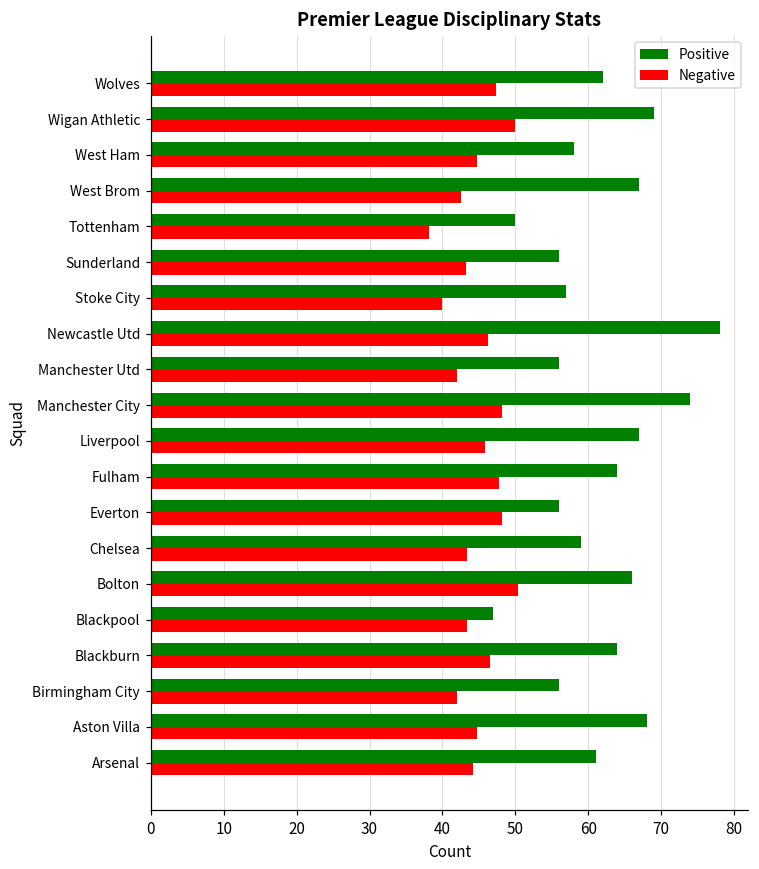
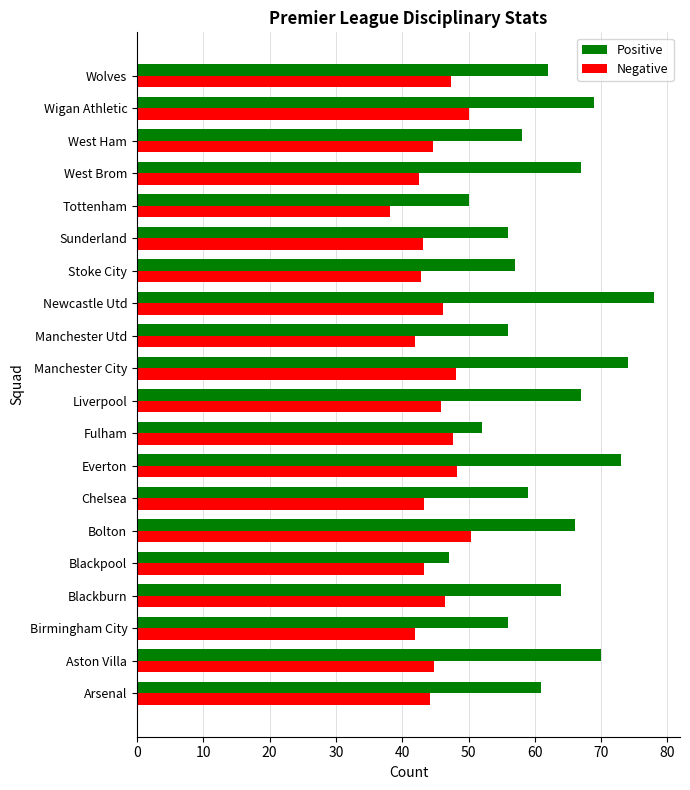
  {
    "Positive": {
      "Wolves": 62,
      "Wigan Athletic": 69,
      "West Ham": 58,
      "West Brom": 67,
      "Tottenham": 50,
      "Sunderland": 56,
      "Stoke City": 57,
      "Newcastle Utd": 78,
      "Manchester Utd": 56,
      "Manchester City": 74,
      "Liverpool": 67,
-     "Fulham": 64,
-     "Everton": 56,
+     "Fulham": 52,
+     "Everton": 73,
      "Chelsea": 59,
      "Bolton": 66,
      "Blackpool": 47,
      "Blackburn": 64,
      "Birmingham City": 56,
-     "Aston Villa": 68,
+     "Aston Villa": 70,
      "Arsenal": 61
    },
    "Negative": {
      "Wolves": 47,
      "Wigan Athletic": 50,
      "West Ham": 45,
      "West Brom": 43,
      "Tottenham": 38,
      "Sunderland": 43,
-     "Stoke City": 40,
+     "Stoke City": 43,
      "Newcastle Utd": 46,
      "Manchester Utd": 42,
      "Manchester City": 48,
      "Liverpool": 46,
      "Fulham": 48,
      "Everton": 48,
      "Chelsea": 43,
      "Bolton": 50,
      "Blackpool": 43,
      "Blackburn": 47,
      "Birmingham City": 42,
      "Aston Villa": 45,
      "Arsenal": 44
    }
  }
